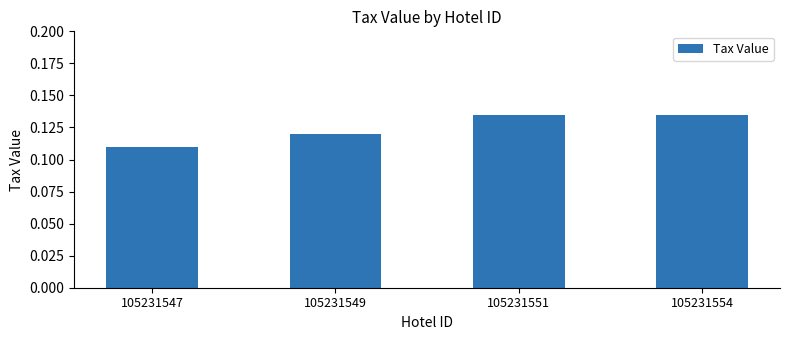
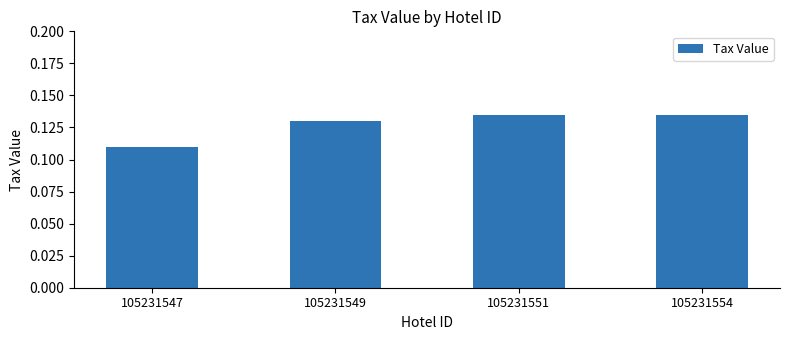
  {
    "105231547": 0.11,
-   "105231549": 0.12,
+   "105231549": 0.13,
    "105231551": 0.135,
    "105231554": 0.135
  }
